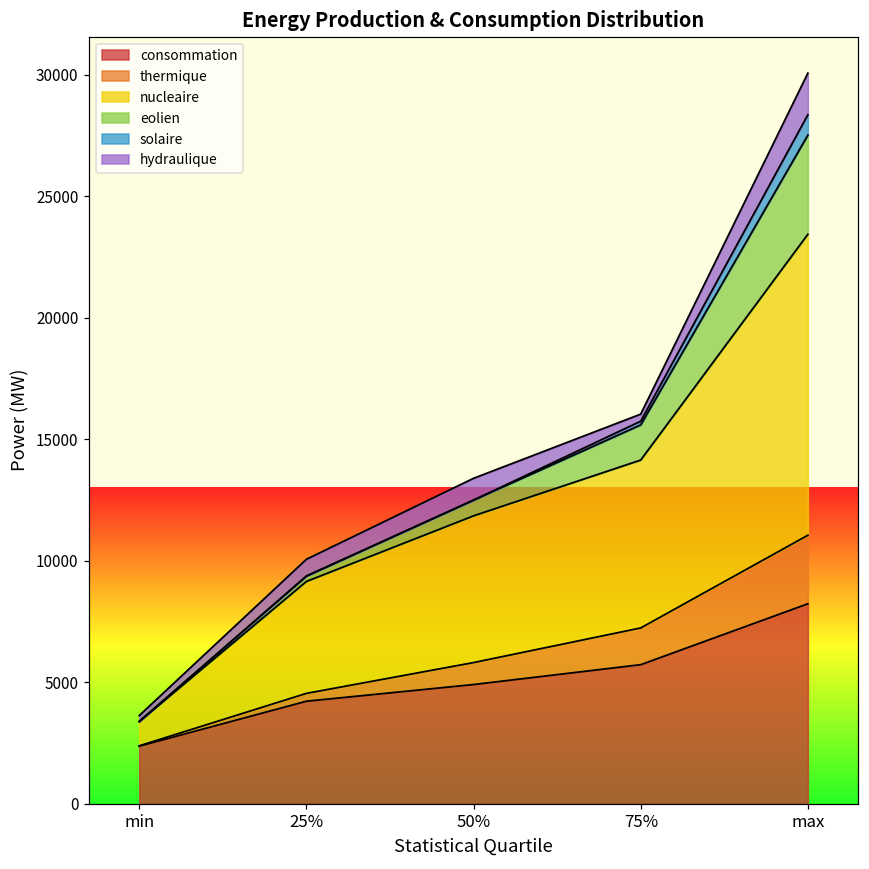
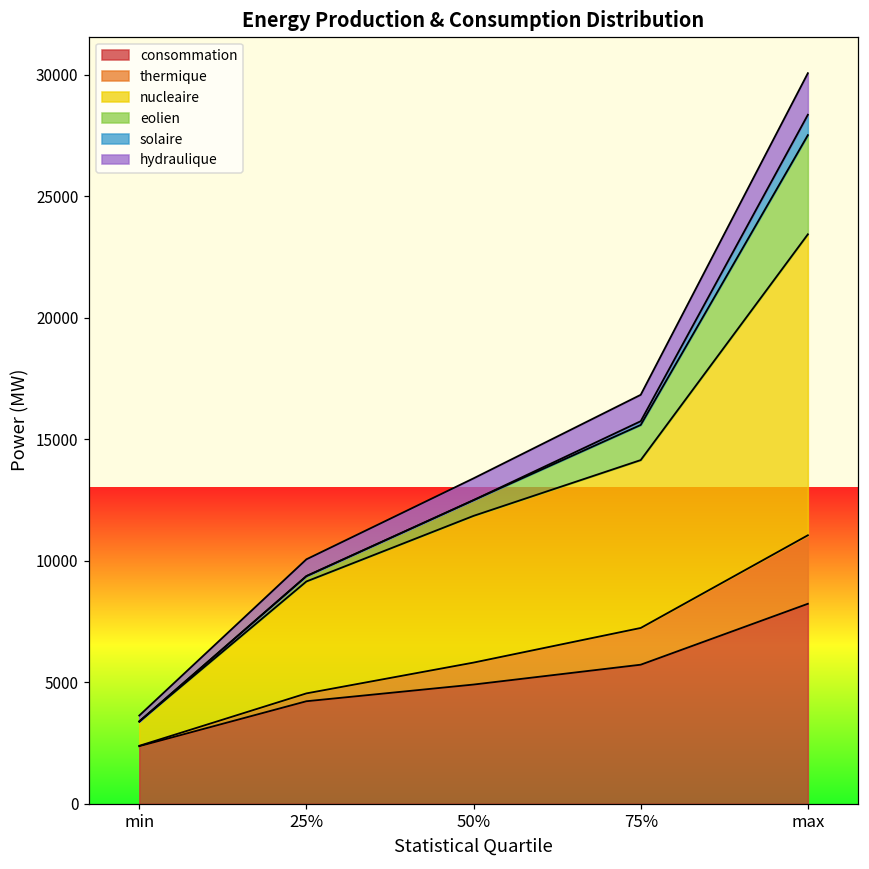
  {
    "consommation": {
      "25%": 4200,
      "50%": 4900,
      "75%": 5700,
      "max": 8200
    },
    "thermique": {
      "25%": 300,
      "50%": 900,
      "75%": 1500,
      "max": 2800
    },
    "nucleaire": {
      "25%": 4600,
      "50%": 6000,
      "75%": 6900,
      "max": 12400
    },
    "eolien": {
      "75%": 1400,
      "max": 4100
    },
    "solaire": {
      "75%": 200,
      "max": 800
    },
    "hydraulique": {
      "min": 200,
      "25%": 700,
      "50%": 900,
-     "75%": 300,
+     "75%": 1100,
      "max": 1700
    }
  }
